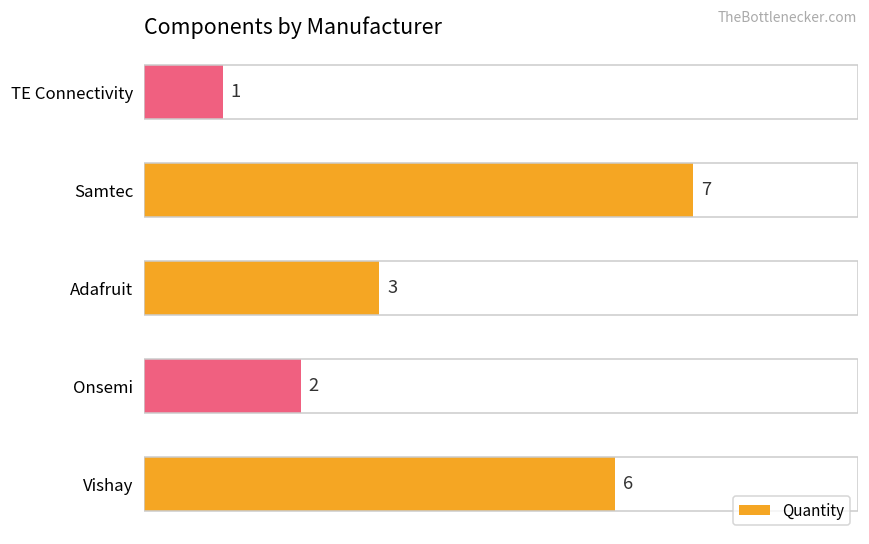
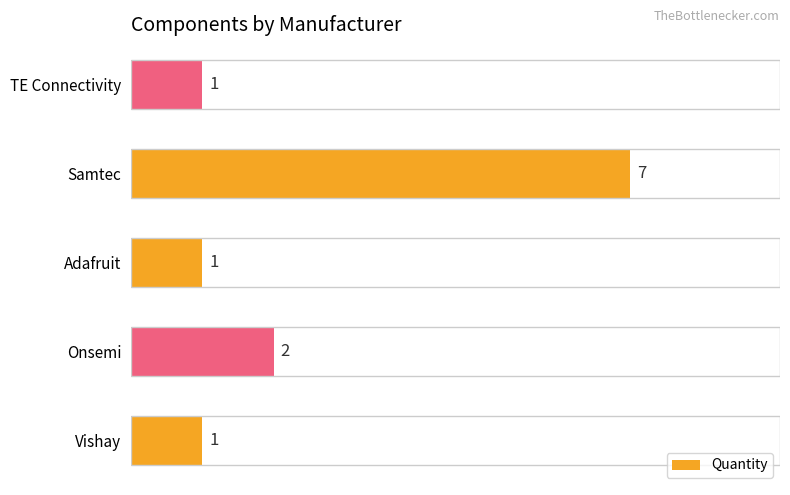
  {
    "TE Connectivity": 1,
    "Samtec": 7,
-   "Adafruit": 3,
+   "Adafruit": 1,
    "Onsemi": 2,
-   "Vishay": 6
+   "Vishay": 1
  }
